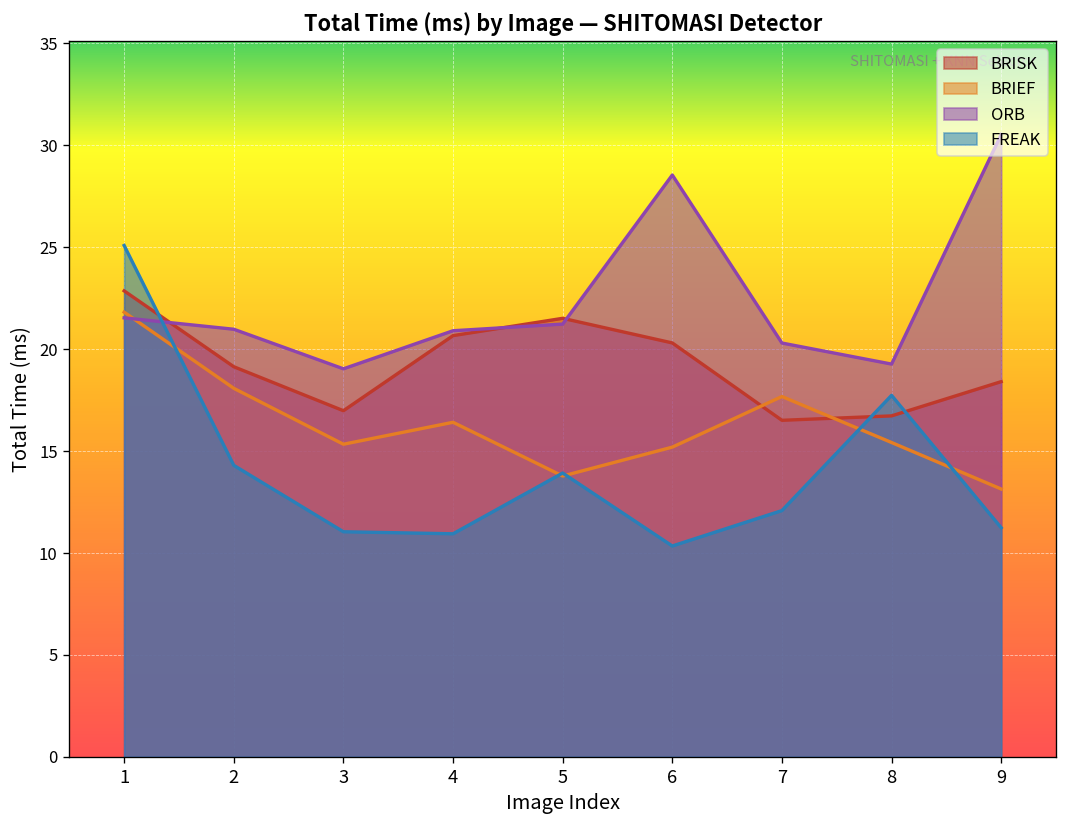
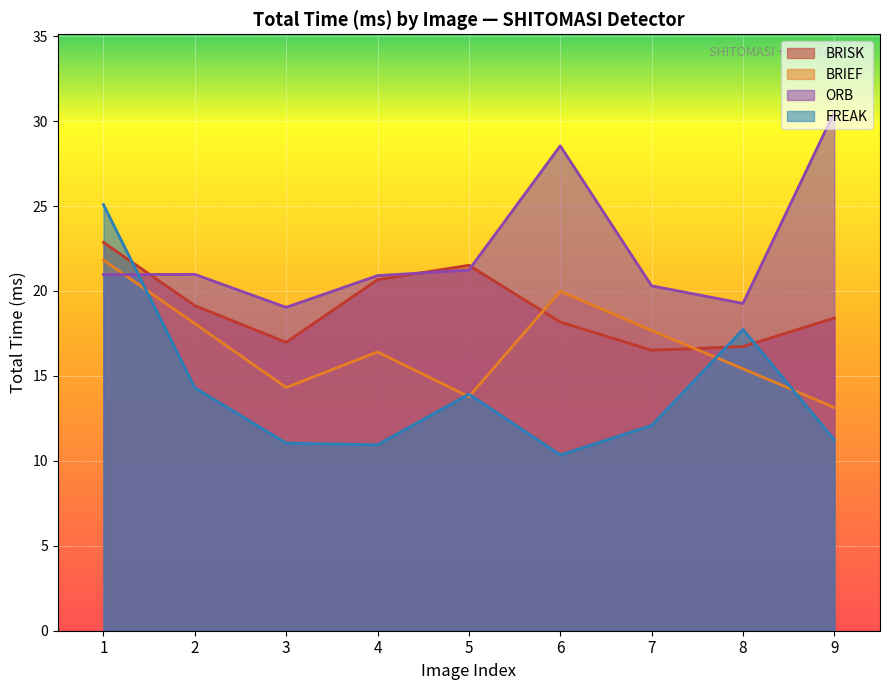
  {
    "BRISK": {
      "1": 22.9,
      "2": 19.1,
      "3": 17.0,
      "4": 20.7,
      "5": 21.5,
-     "6": 20.3,
+     "6": 18.2,
      "7": 16.5,
      "8": 16.7,
      "9": 18.4
    },
    "BRIEF": {
      "1": 21.8,
      "2": 18.1,
-     "3": 15.3,
+     "3": 14.3,
      "4": 16.4,
-     "6": 15.2,
+     "6": 20.0,
      "7": 17.7,
      "8": 15.4,
      "9": 13.1
    },
    "ORB": {
-     "1": 21.5,
+     "1": 21.0,
      "2": 21.0,
      "3": 19.0,
      "4": 20.9,
      "5": 21.2,
      "6": 28.5,
      "7": 20.3,
      "8": 19.3
    },
    "FREAK": {
      "1": 25.1,
      "2": 14.3,
      "3": 11.0,
      "4": 10.9,
      "6": 10.3,
      "7": 12.1,
      "8": 17.7,
      "9": 11.2
    }
  }
